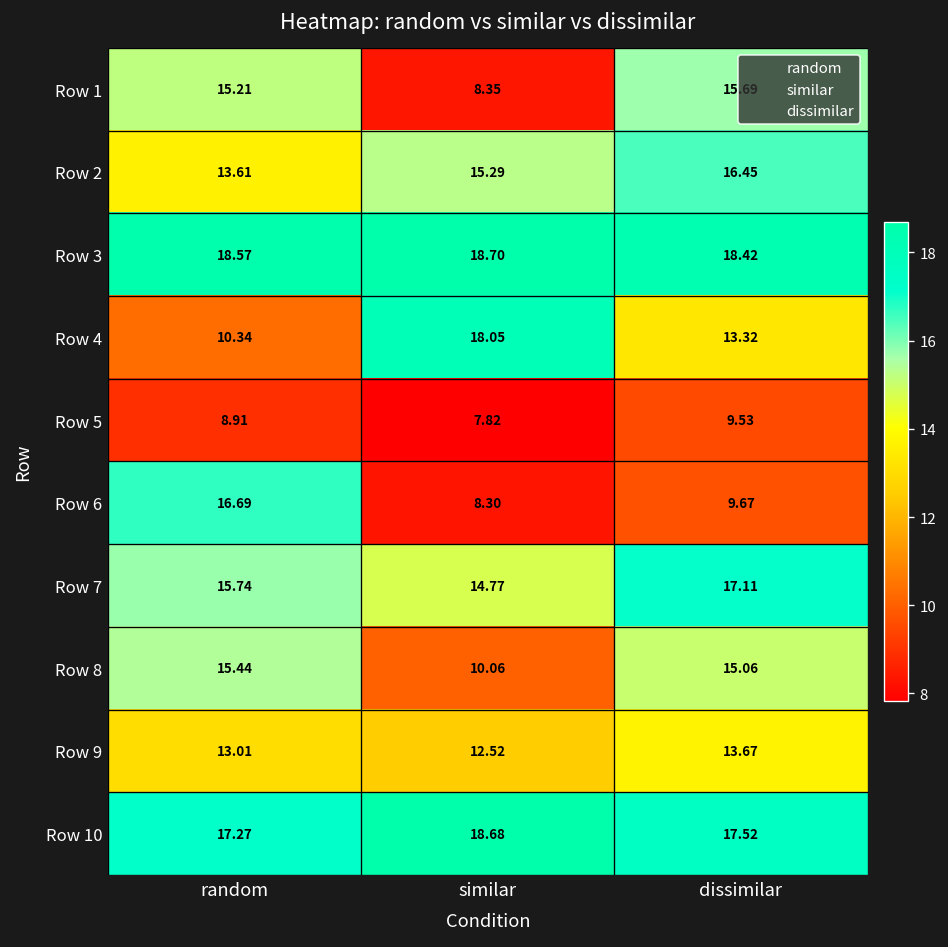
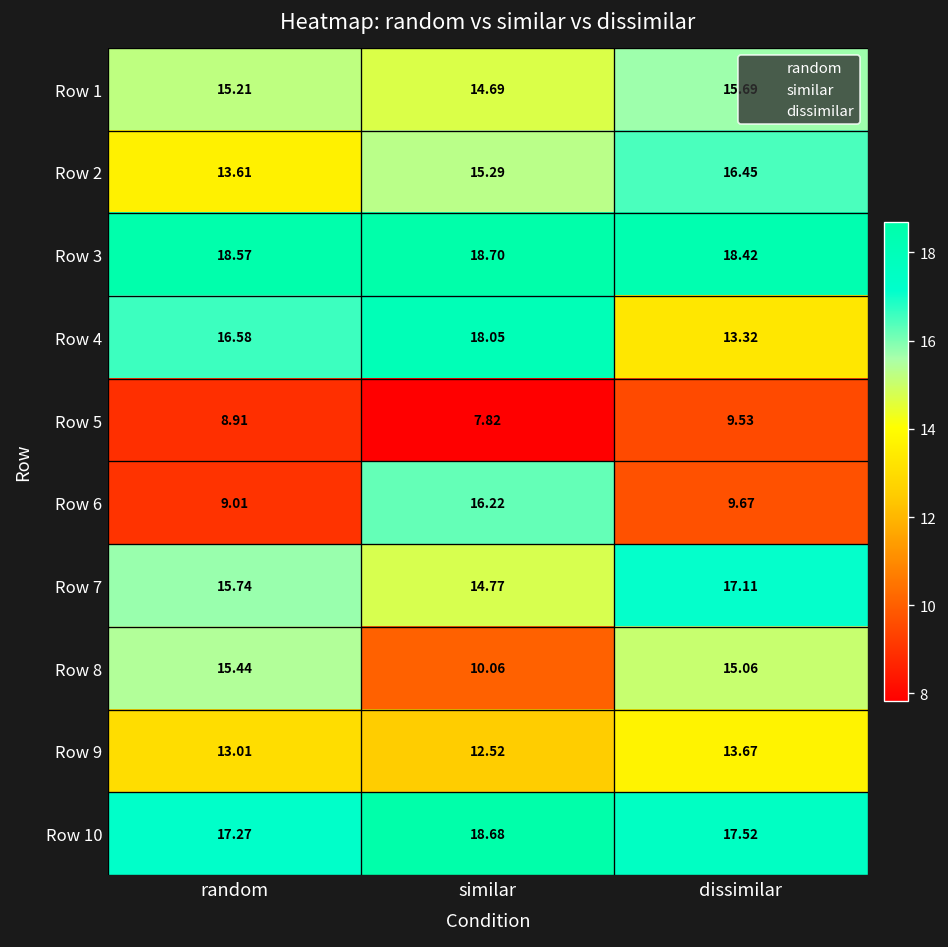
  {
    "Row 1": {
      "random": 15.21,
-     "similar": 8.35
+     "similar": 14.69
    },
    "Row 2": {
      "random": 13.61,
      "similar": 15.29,
      "dissimilar": 16.45
    },
    "Row 3": {
      "random": 18.57,
      "similar": 18.70,
      "dissimilar": 18.42
    },
    "Row 4": {
-     "random": 10.34,
+     "random": 16.58,
      "similar": 18.05,
      "dissimilar": 13.32
    },
    "Row 5": {
      "random": 8.91,
      "similar": 7.82,
      "dissimilar": 9.53
    },
    "Row 6": {
-     "random": 16.69,
-     "similar": 8.30,
+     "random": 9.01,
+     "similar": 16.22,
      "dissimilar": 9.67
    },
    "Row 7": {
      "random": 15.74,
      "similar": 14.77,
      "dissimilar": 17.11
    },
    "Row 8": {
      "random": 15.44,
      "similar": 10.06,
      "dissimilar": 15.06
    },
    "Row 9": {
      "random": 13.01,
      "similar": 12.52,
      "dissimilar": 13.67
    },
    "Row 10": {
      "random": 17.27,
      "similar": 18.68,
      "dissimilar": 17.52
    }
  }
